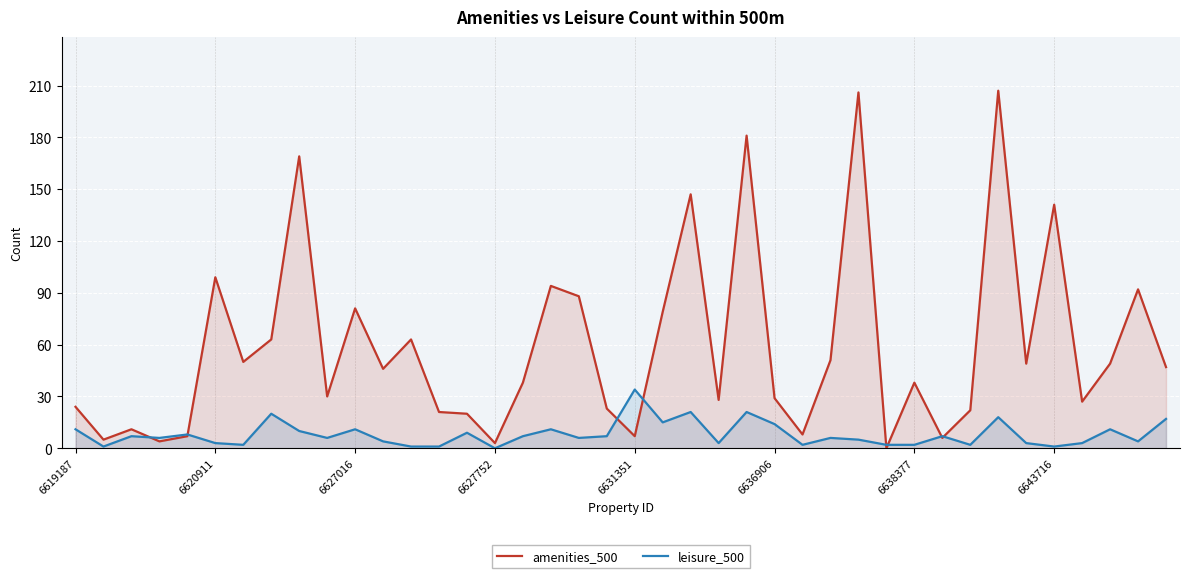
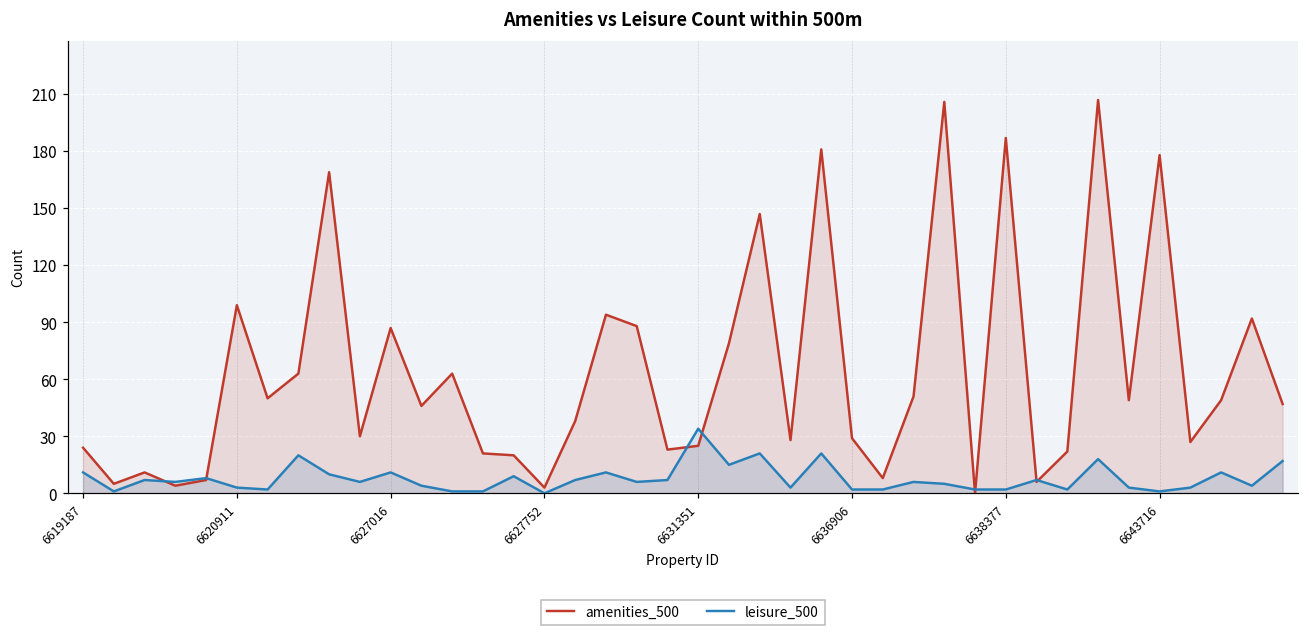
  {
    "amenities_500": {
      "6619187": 24,
      "6620911": 99,
-     "6627016": 81,
+     "6627016": 87,
      "6627752": 3,
-     "6631351": 7,
+     "6631351": 25,
      "6636906": 29,
-     "6638377": 38,
-     "6643716": 141
+     "6638377": 187,
+     "6643716": 178
    },
    "leisure_500": {
      "6619187": 11,
      "6620911": 3,
      "6627016": 11,
      "6627752": 0,
      "6631351": 34,
-     "6636906": 14,
+     "6636906": 2,
      "6638377": 2,
      "6643716": 1
    }
  }
